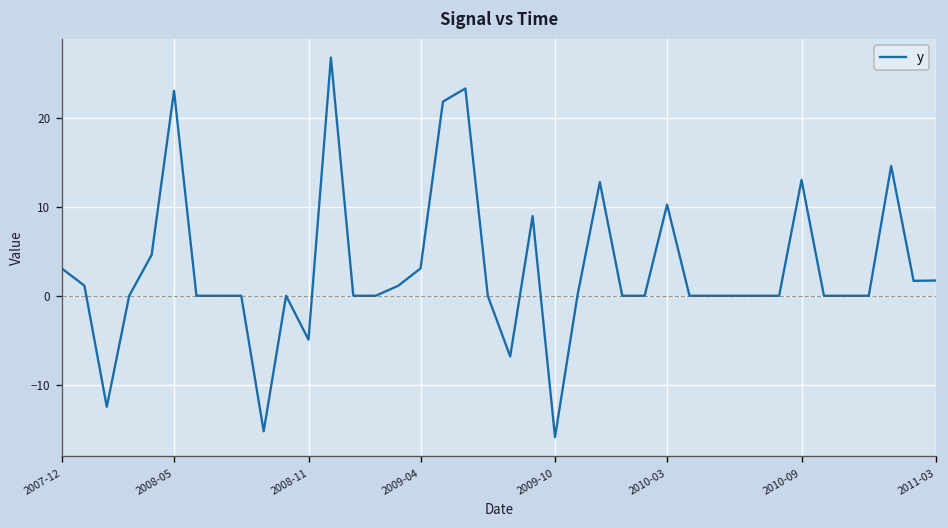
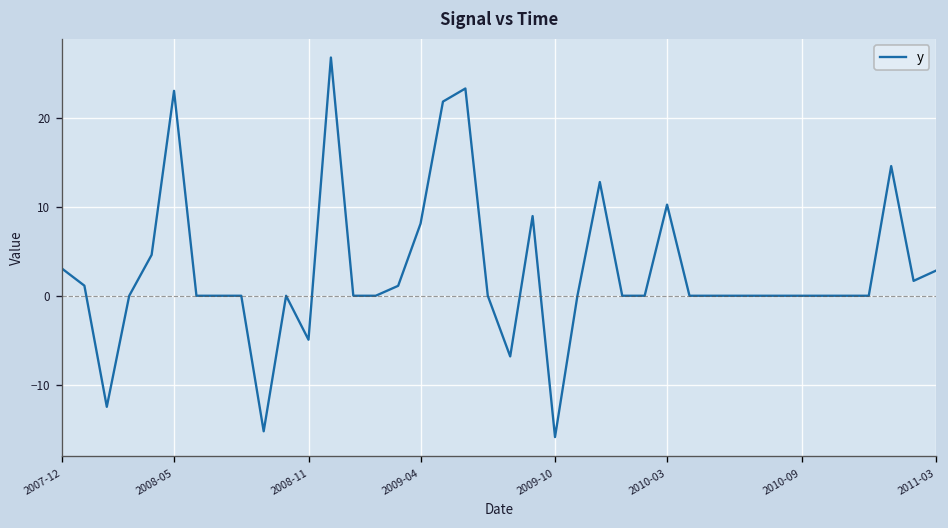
  {
    "2007-12": 3,
    "2008-05": 23,
    "2008-11": -5,
-   "2009-04": 3,
+   "2009-04": 8,
    "2009-10": -16,
    "2010-03": 10,
-   "2010-09": 13,
-   "2011-03": 2
+   "2010-09": 0,
+   "2011-03": 3
  }
